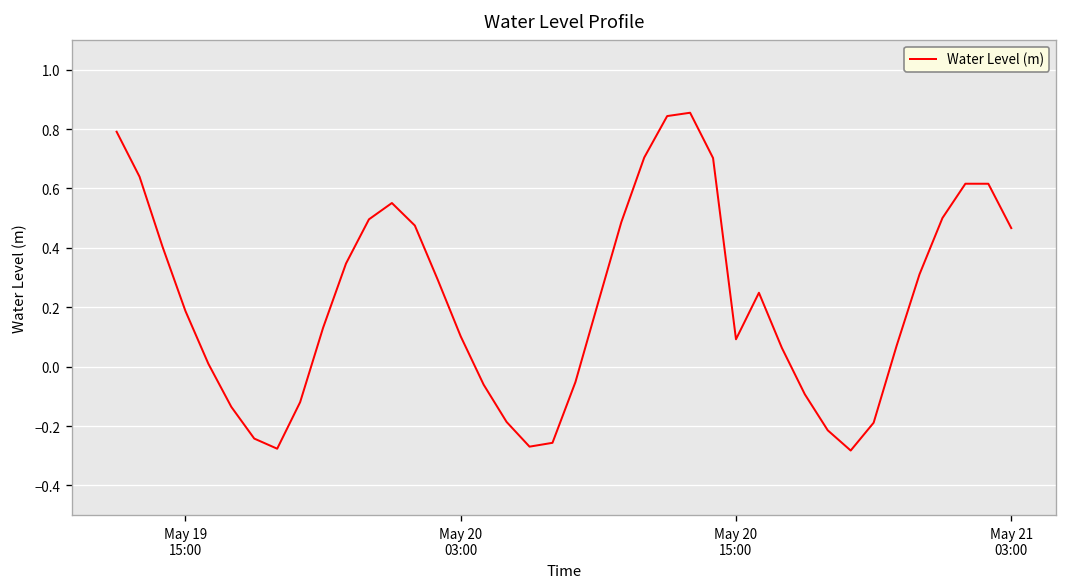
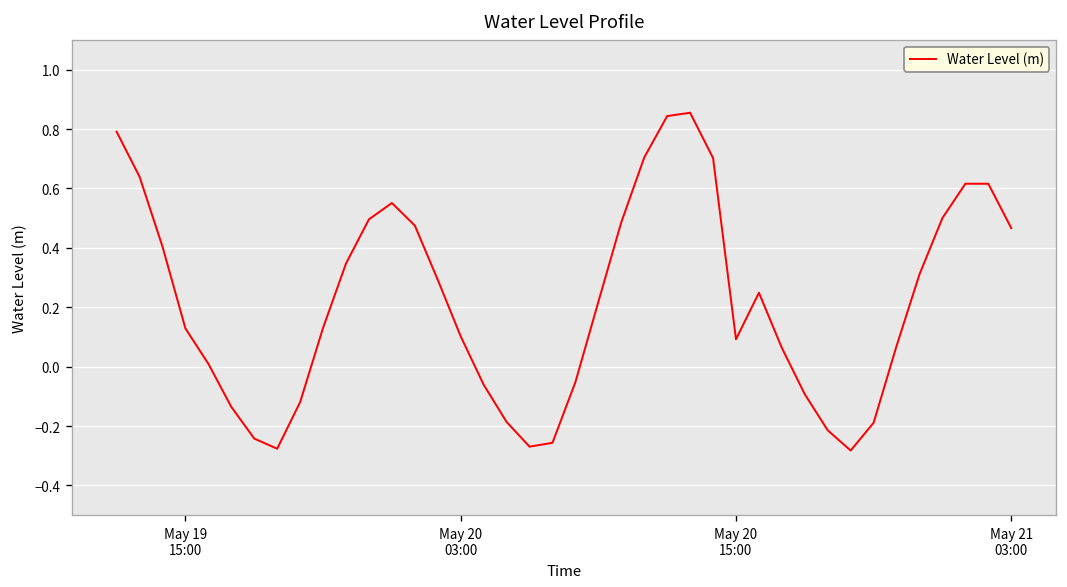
  {
-   "May 19 15:00": 0.19,
+   "May 19 15:00": 0.13,
    "May 20 03:00": 0.10,
    "May 20 15:00": 0.09,
    "May 21 03:00": 0.47
  }
